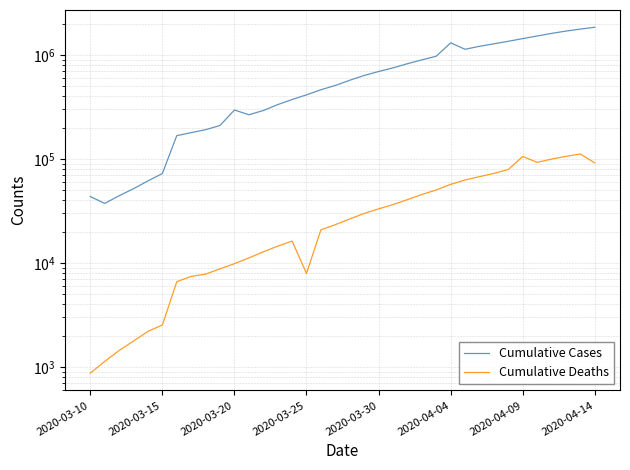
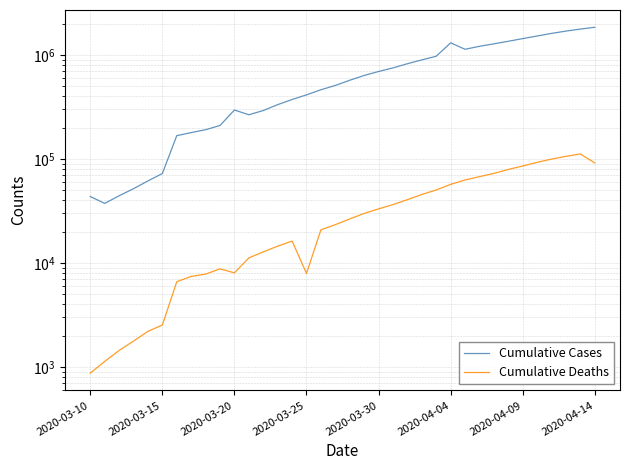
  {
    "Cumulative Cases": {
      "2020-03-10": 44000,
      "2020-03-15": 70000,
      "2020-03-20": 300000,
      "2020-03-25": 410000,
      "2020-03-30": 700000,
      "2020-04-04": 1300000,
      "2020-04-09": 1400000,
      "2020-04-14": 1800000
    },
    "Cumulative Deaths": {
      "2020-03-10": 900,
      "2020-03-15": 2500,
-     "2020-03-20": 10000,
+     "2020-03-20": 8000,
      "2020-03-25": 8000,
      "2020-03-30": 33000,
      "2020-04-04": 60000,
-     "2020-04-09": 110000,
+     "2020-04-09": 90000,
      "2020-04-14": 90000
    }
  }
